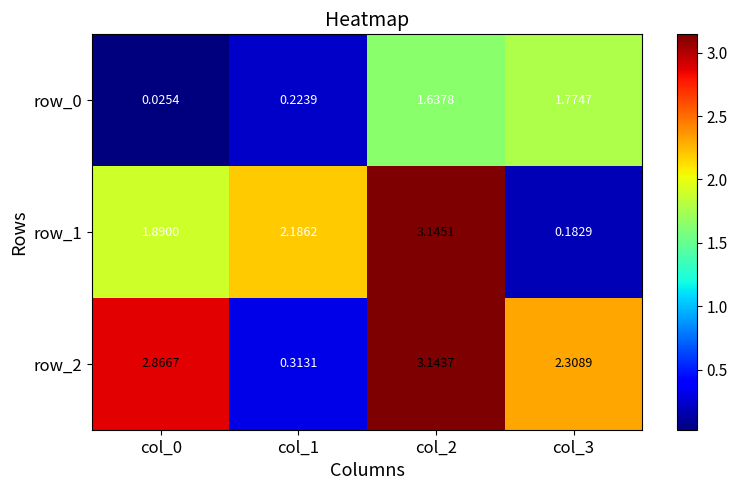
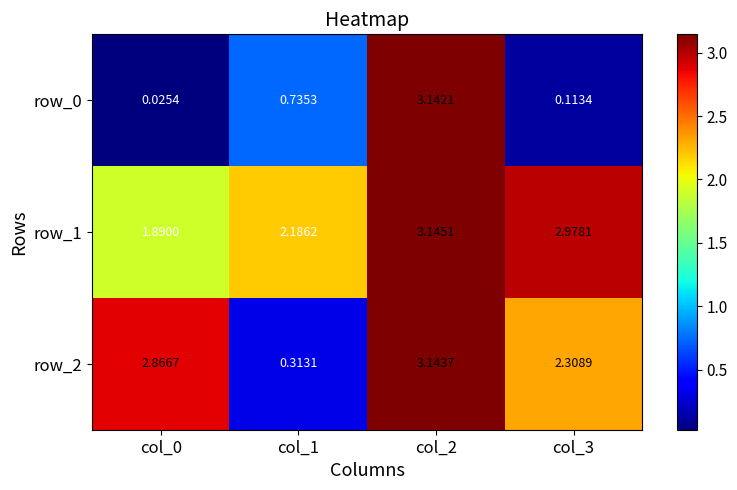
  {
    "row_0": {
      "col_0": 0.0254,
-     "col_1": 0.2239,
-     "col_2": 1.6378,
-     "col_3": 1.7747
+     "col_1": 0.7353,
+     "col_2": 3.1421,
+     "col_3": 0.1134
    },
    "row_1": {
      "col_0": 1.8900,
      "col_1": 2.1862,
      "col_2": 3.1451,
-     "col_3": 0.1829
+     "col_3": 2.9781
    },
    "row_2": {
      "col_0": 2.8667,
      "col_1": 0.3131,
      "col_2": 3.1437,
      "col_3": 2.3089
    }
  }
